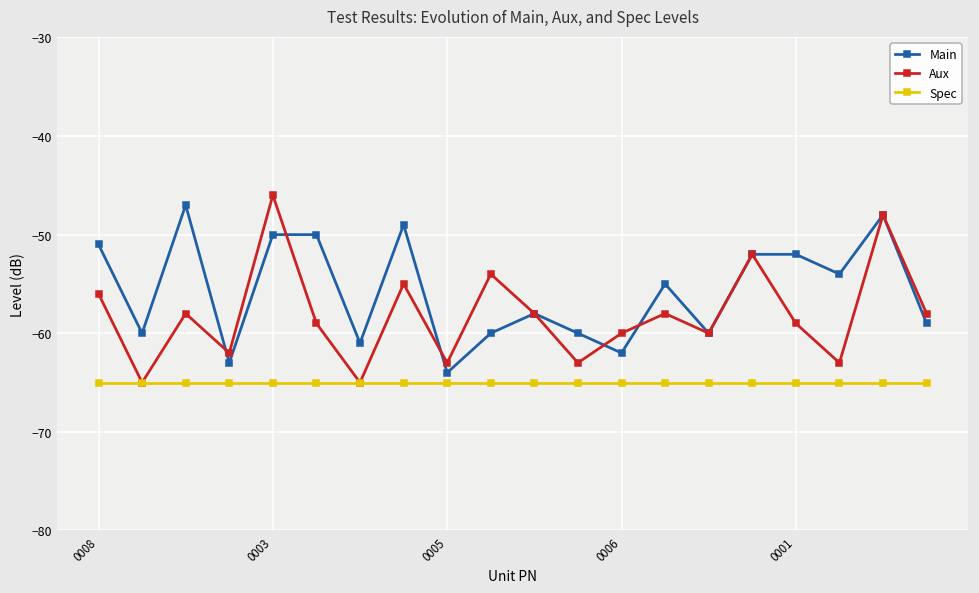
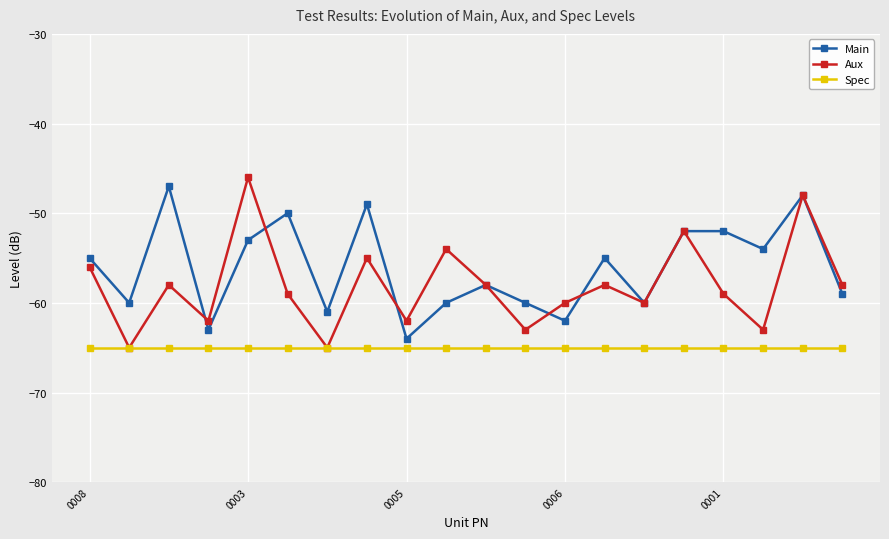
  {
    "Main": {
-     "0008": -51,
-     "0003": -50,
+     "0008": -55,
+     "0003": -53,
      "0005": -64,
      "0006": -62,
      "0001": -52
    },
    "Aux": {
      "0008": -56,
      "0003": -46,
-     "0005": -63,
+     "0005": -62,
      "0006": -60,
      "0001": -59
    },
    "Spec": {
      "0008": -65,
      "0003": -65,
      "0005": -65,
      "0006": -65,
      "0001": -65
    }
  }
